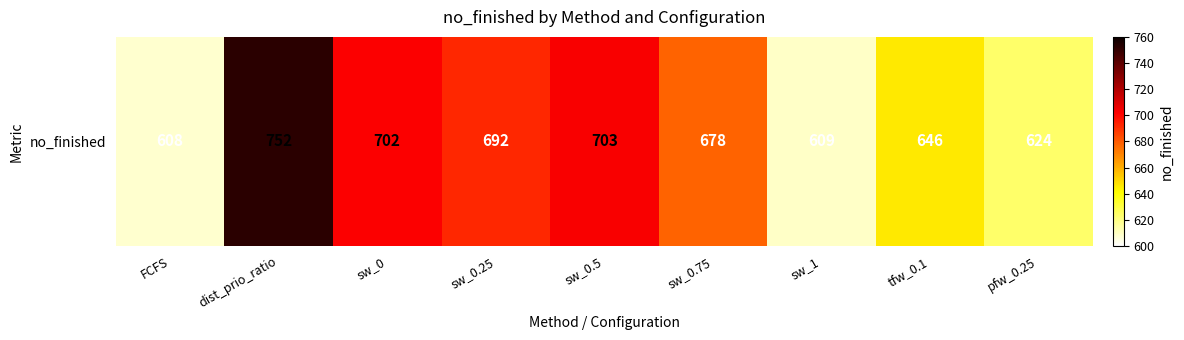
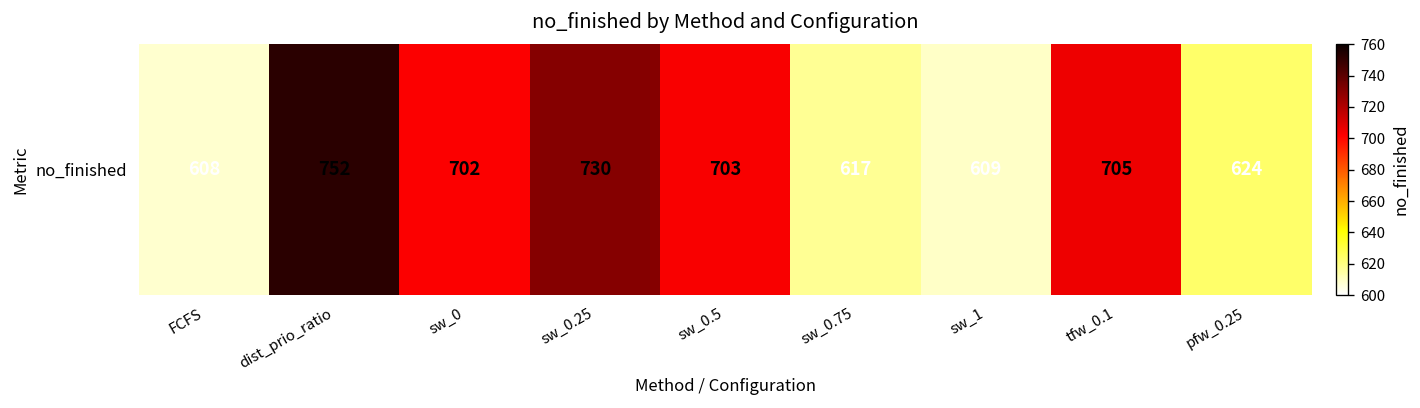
  {
    "no_finished": {
      "FCFS": 608,
      "sw_0": 702,
-     "sw_0.25": 692,
+     "sw_0.25": 730,
      "sw_0.5": 703,
-     "sw_0.75": 678,
+     "sw_0.75": 617,
      "sw_1": 609,
-     "tfw_0.1": 646,
+     "tfw_0.1": 705,
      "pfw_0.25": 624
    }
  }
